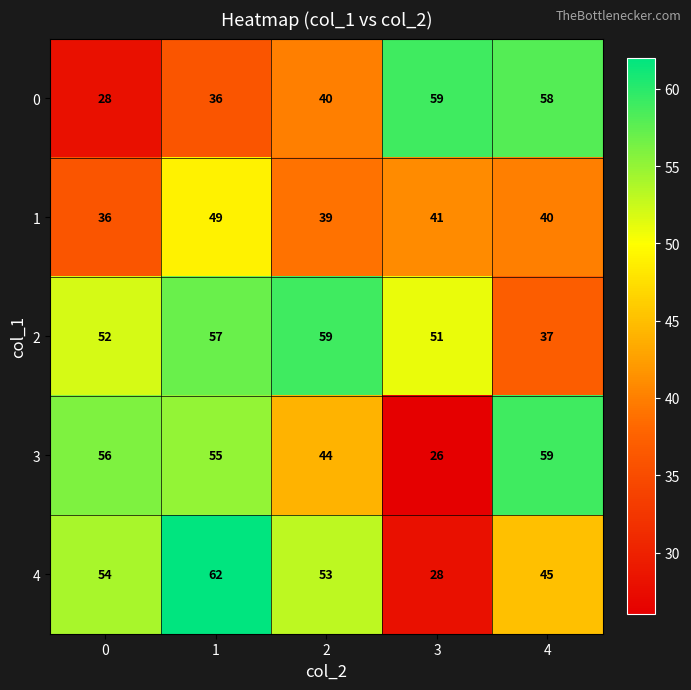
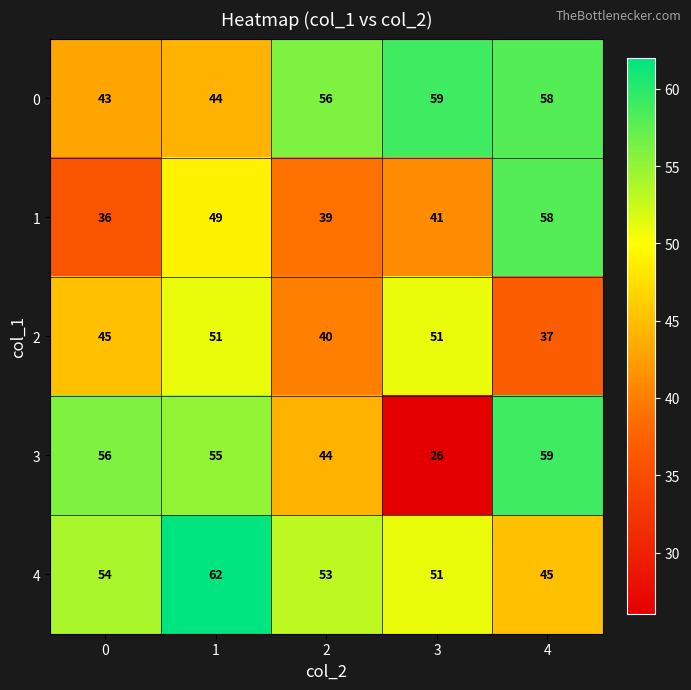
  {
    "0": {
-     "0": 28,
-     "1": 36,
-     "2": 40,
+     "0": 43,
+     "1": 44,
+     "2": 56,
      "3": 59,
      "4": 58
    },
    "1": {
      "0": 36,
      "1": 49,
      "2": 39,
      "3": 41,
-     "4": 40
+     "4": 58
    },
    "2": {
-     "0": 52,
-     "1": 57,
-     "2": 59,
+     "0": 45,
+     "1": 51,
+     "2": 40,
      "3": 51,
      "4": 37
    },
    "3": {
      "0": 56,
      "1": 55,
      "2": 44,
      "3": 26,
      "4": 59
    },
    "4": {
      "0": 54,
      "1": 62,
      "2": 53,
-     "3": 28,
+     "3": 51,
      "4": 45
    }
  }
